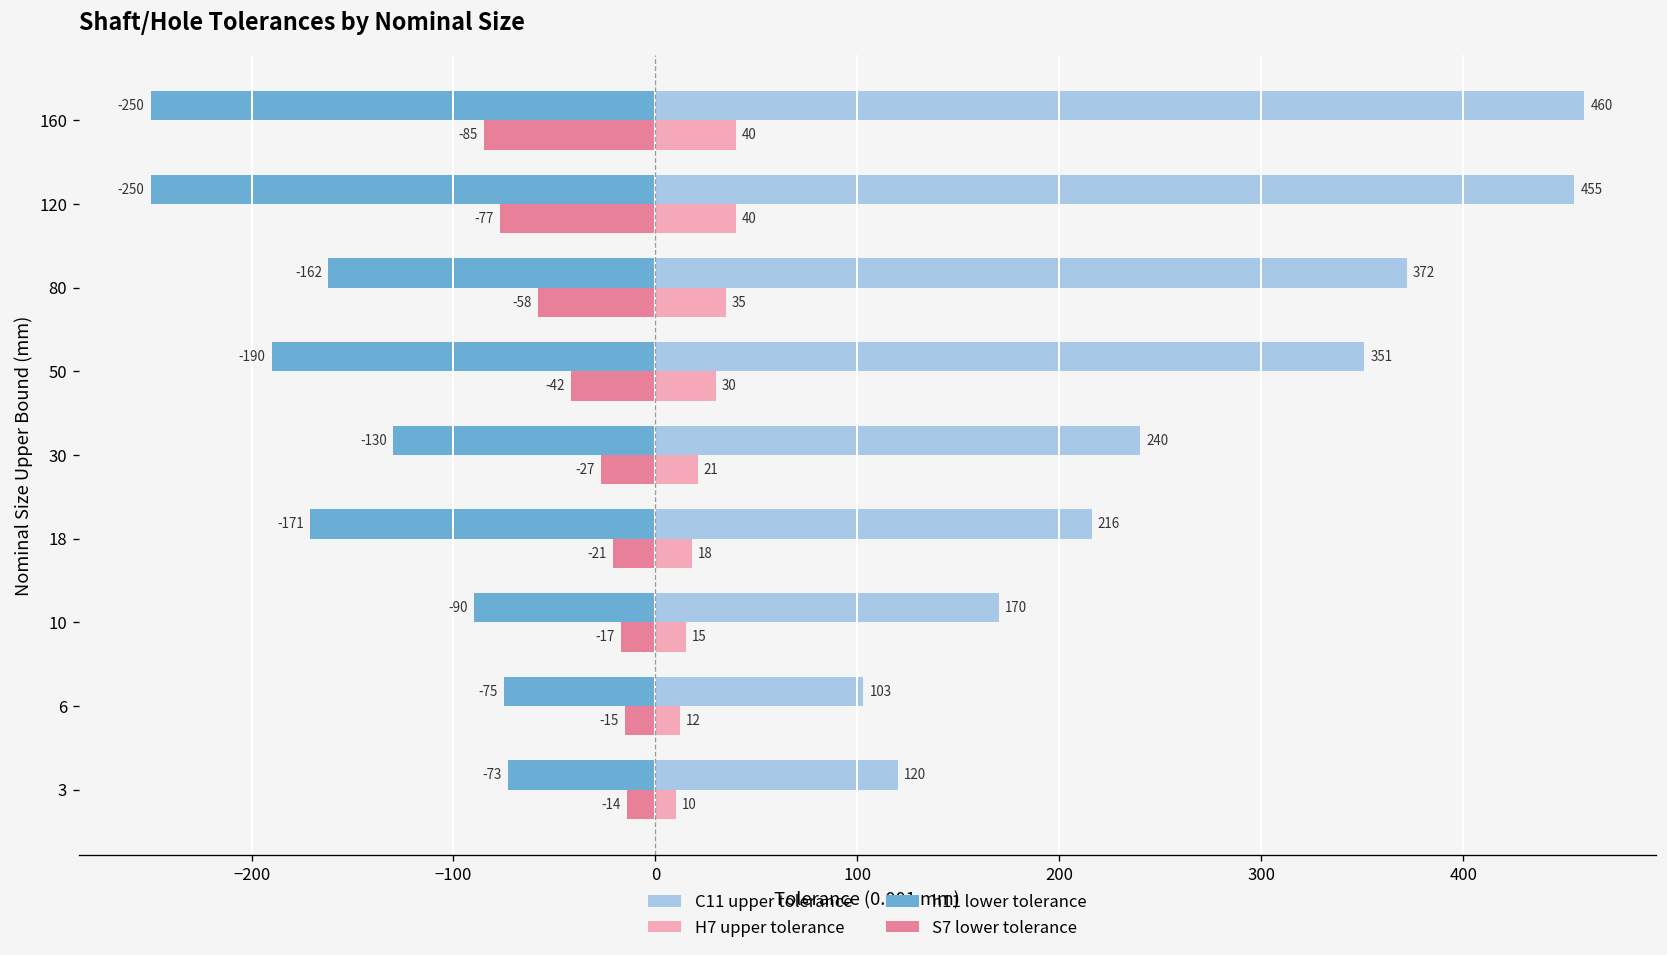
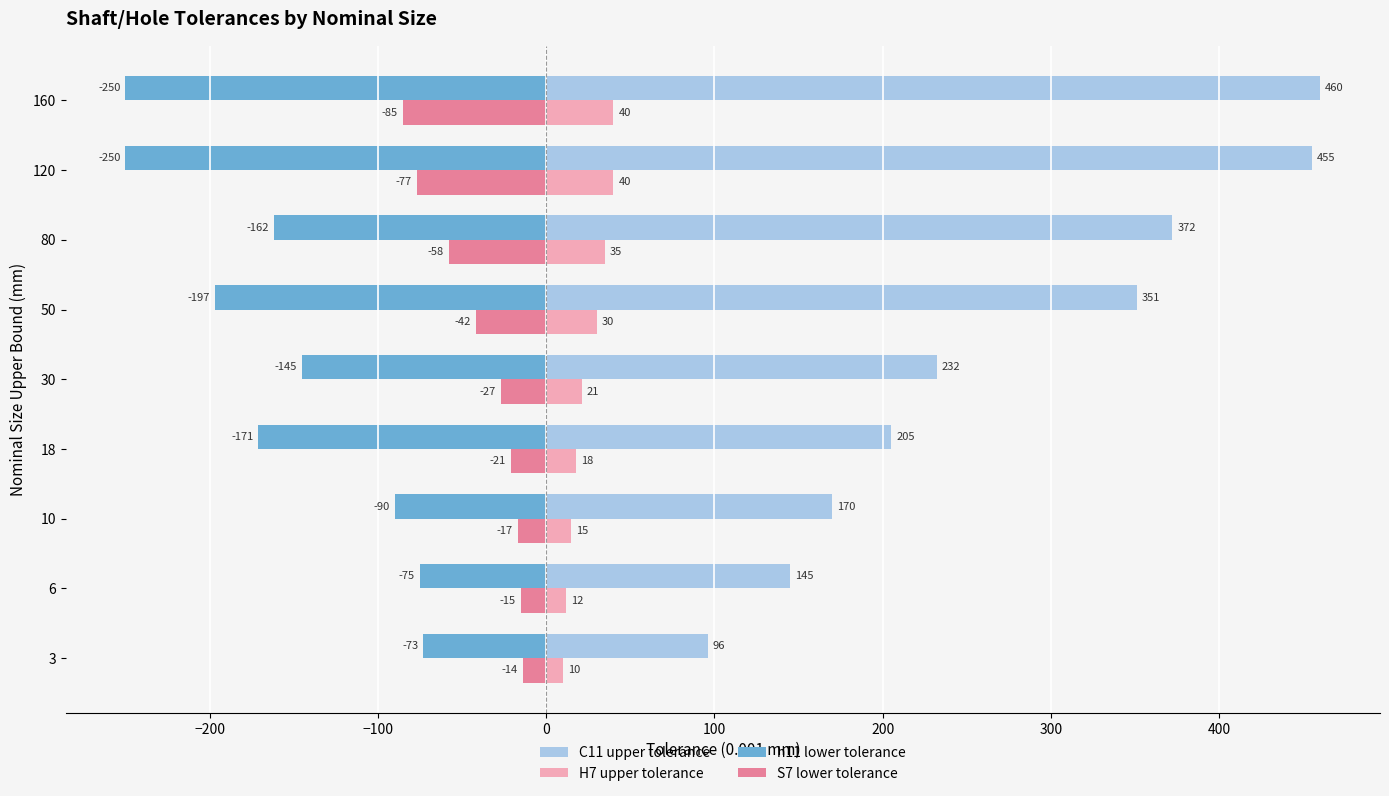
  {
    "C11 upper tolerance": {
      "160": 460,
      "120": 455,
      "80": 372,
      "50": 351,
-     "30": 240,
-     "18": 216,
+     "30": 232,
+     "18": 205,
      "10": 170,
-     "6": 103,
-     "3": 120
+     "6": 145,
+     "3": 96
    },
    "h11 lower tolerance": {
      "160": -250,
      "120": -250,
      "80": -162,
-     "50": -190,
-     "30": -130,
+     "50": -197,
+     "30": -145,
      "18": -171,
      "10": -90,
      "6": -75,
      "3": -73
    }
  }
